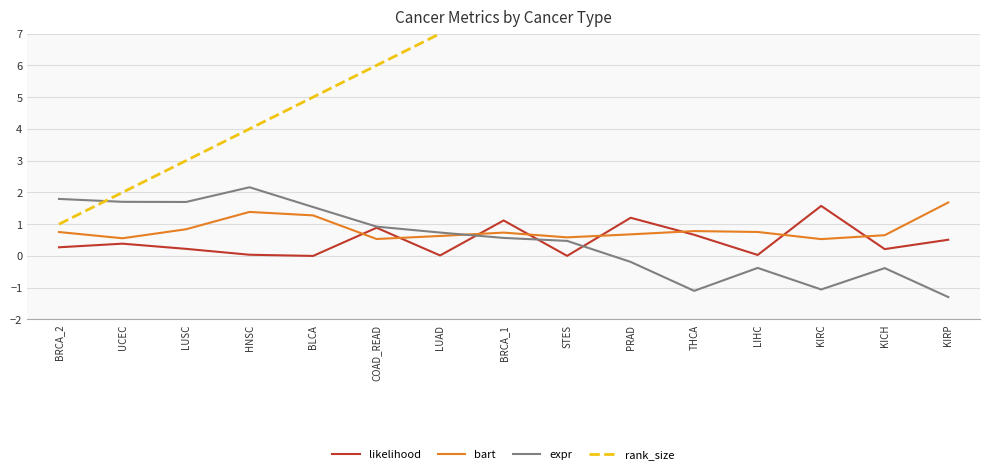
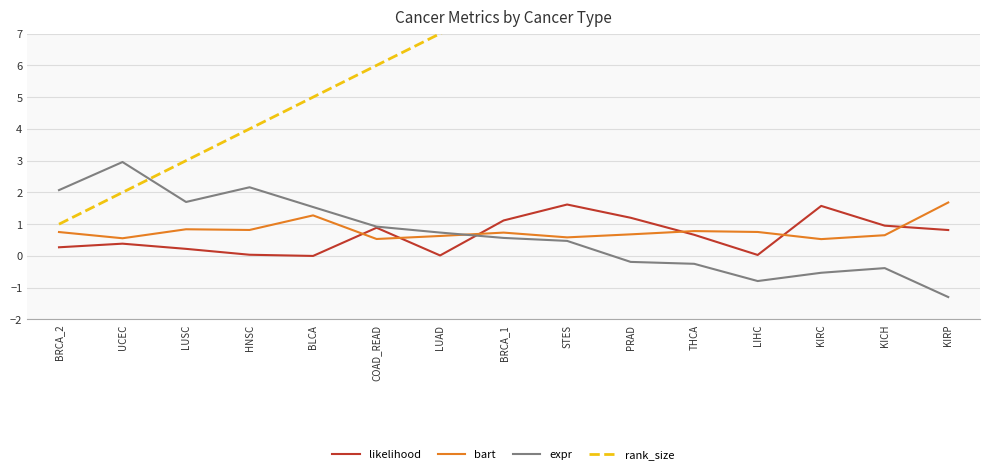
  {
    "likelihood": {
      "BRCA_2": 0.3,
      "UCEC": 0.4,
      "LUSC": 0.2,
      "HNSC": 0.0,
      "BLCA": 0.0,
      "LUAD": 0.0,
      "BRCA_1": 1.1,
-     "STES": 0.0,
+     "STES": 1.6,
      "PRAD": 1.2,
      "THCA": 0.7,
      "LIHC": 0.0,
      "KIRC": 1.6,
-     "KICH": 0.2,
-     "KIRP": 0.5
+     "KICH": 1.0,
+     "KIRP": 0.8
    },
    "bart": {
      "BRCA_2": 0.8,
      "UCEC": 0.6,
      "LUSC": 0.8,
-     "HNSC": 1.4,
+     "HNSC": 0.8,
      "BLCA": 1.3,
      "COAD_READ": 0.5,
      "LUAD": 0.6,
      "BRCA_1": 0.7,
      "STES": 0.6,
      "PRAD": 0.7,
      "THCA": 0.8,
      "LIHC": 0.8,
      "KIRC": 0.5,
      "KICH": 0.7,
      "KIRP": 1.7
    },
    "expr": {
-     "BRCA_2": 1.8,
-     "UCEC": 1.7,
+     "BRCA_2": 2.1,
+     "UCEC": 3.0,
      "LUSC": 1.7,
      "HNSC": 2.2,
      "BLCA": 1.5,
      "LUAD": 0.7,
      "BRCA_1": 0.6,
      "STES": 0.5,
      "PRAD": -0.2,
-     "THCA": -1.1,
-     "LIHC": -0.4,
-     "KIRC": -1.1,
+     "THCA": -0.2,
+     "LIHC": -0.8,
+     "KIRC": -0.5,
      "KICH": -0.4,
      "KIRP": -1.3
    },
    "rank_size": {
      "BRCA_2": 1.0,
      "UCEC": 2.0,
      "LUSC": 3.0,
      "HNSC": 4.0,
      "BLCA": 5.0,
      "COAD_READ": 6.0,
      "LUAD": 7.0
    }
  }
